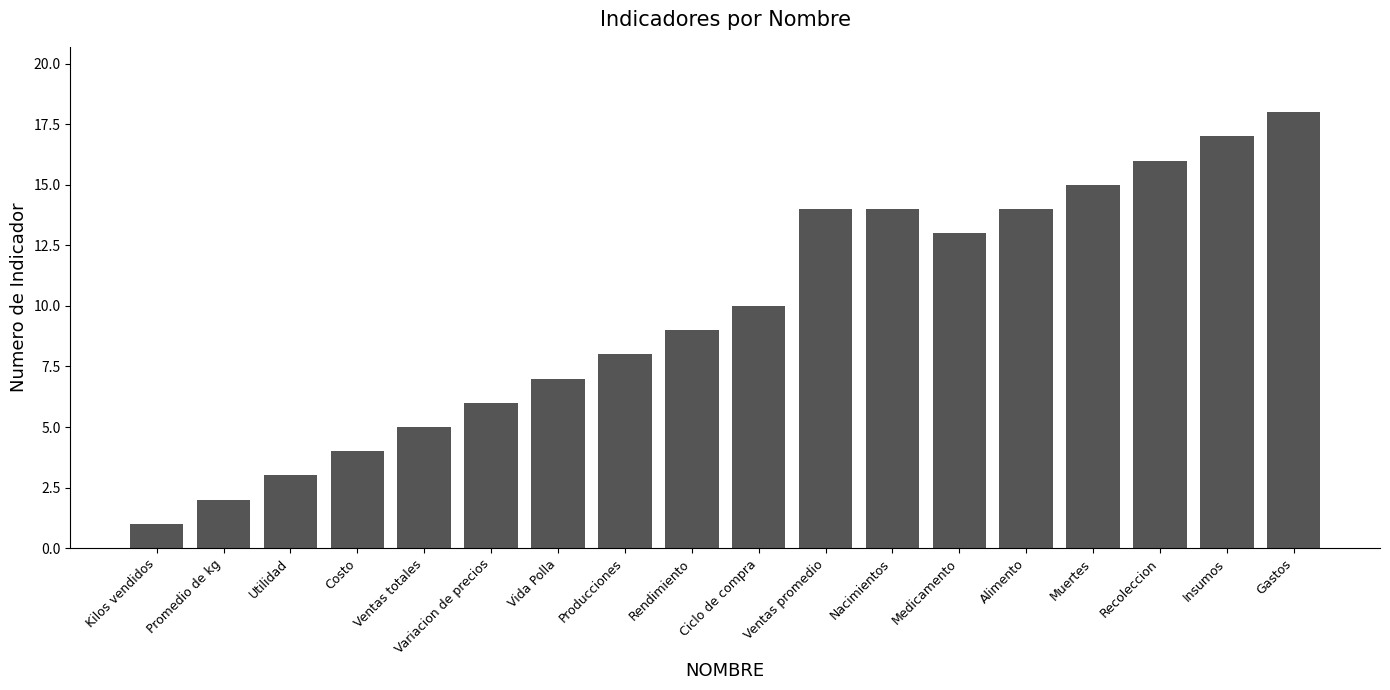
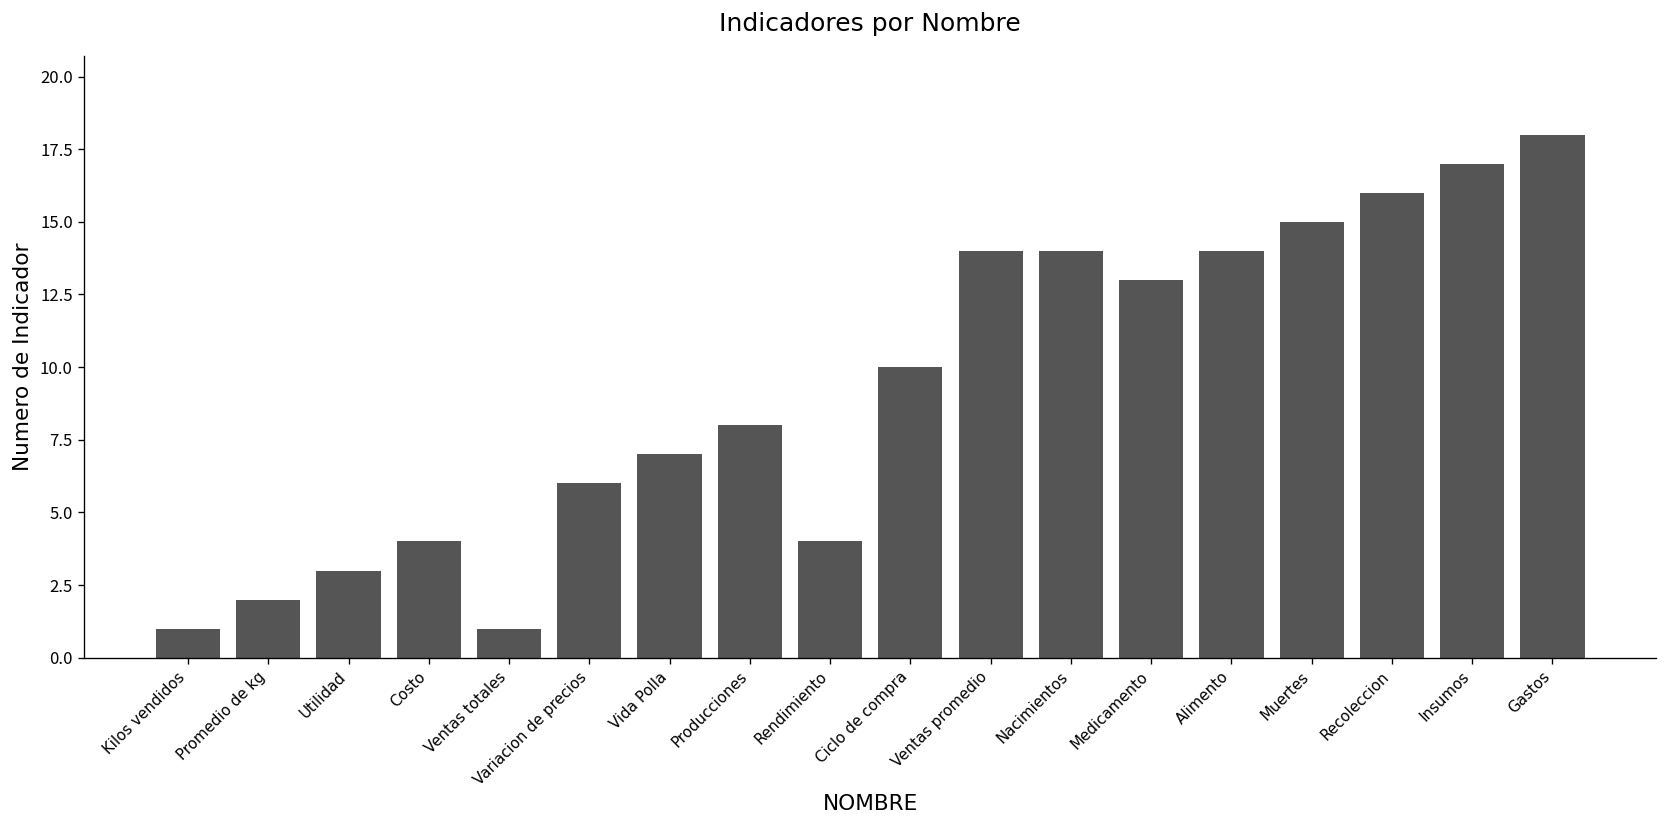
  {
    "Kilos vendidos": 1,
    "Promedio de kg": 2,
    "Utilidad": 3,
    "Costo": 4,
-   "Ventas totales": 5,
+   "Ventas totales": 1,
    "Variacion de precios": 6,
    "Vida Polla": 7,
    "Producciones": 8,
-   "Rendimiento": 9,
+   "Rendimiento": 4,
    "Ciclo de compra": 10,
    "Ventas promedio": 14,
    "Nacimientos": 14,
    "Medicamento": 13,
    "Alimento": 14,
    "Muertes": 15,
    "Recoleccion": 16,
    "Insumos": 17,
    "Gastos": 18
  }
